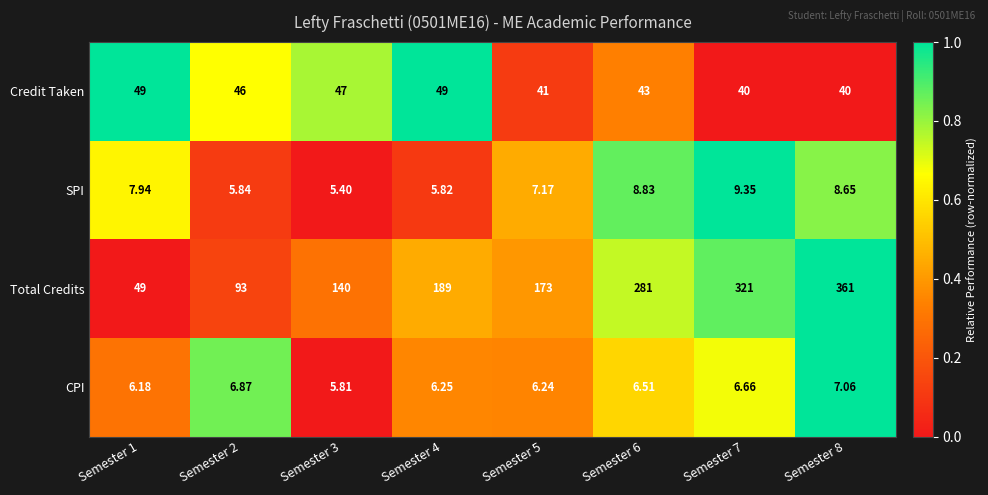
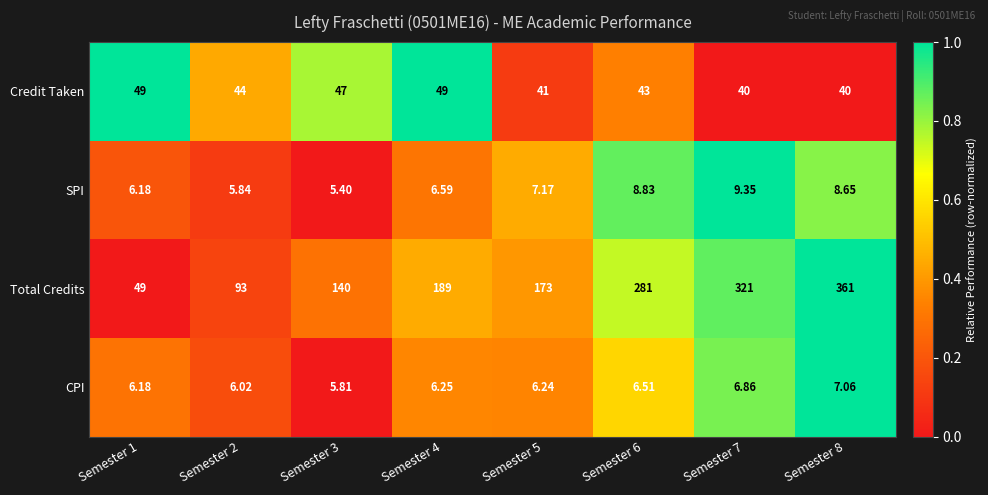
  {
    "Credit Taken": {
      "Semester 1": 49,
-     "Semester 2": 46,
+     "Semester 2": 44,
      "Semester 3": 47,
      "Semester 4": 49,
      "Semester 5": 41,
      "Semester 6": 43,
      "Semester 7": 40,
      "Semester 8": 40
    },
    "SPI": {
-     "Semester 1": 7.94,
+     "Semester 1": 6.18,
      "Semester 2": 5.84,
      "Semester 3": 5.40,
-     "Semester 4": 5.82,
+     "Semester 4": 6.59,
      "Semester 5": 7.17,
      "Semester 6": 8.83,
      "Semester 7": 9.35,
      "Semester 8": 8.65
    },
    "Total Credits": {
      "Semester 1": 49,
      "Semester 2": 93,
      "Semester 3": 140,
      "Semester 4": 189,
      "Semester 5": 173,
      "Semester 6": 281,
      "Semester 7": 321,
      "Semester 8": 361
    },
    "CPI": {
      "Semester 1": 6.18,
-     "Semester 2": 6.87,
+     "Semester 2": 6.02,
      "Semester 3": 5.81,
      "Semester 4": 6.25,
      "Semester 5": 6.24,
      "Semester 6": 6.51,
-     "Semester 7": 6.66,
+     "Semester 7": 6.86,
      "Semester 8": 7.06
    }
  }
